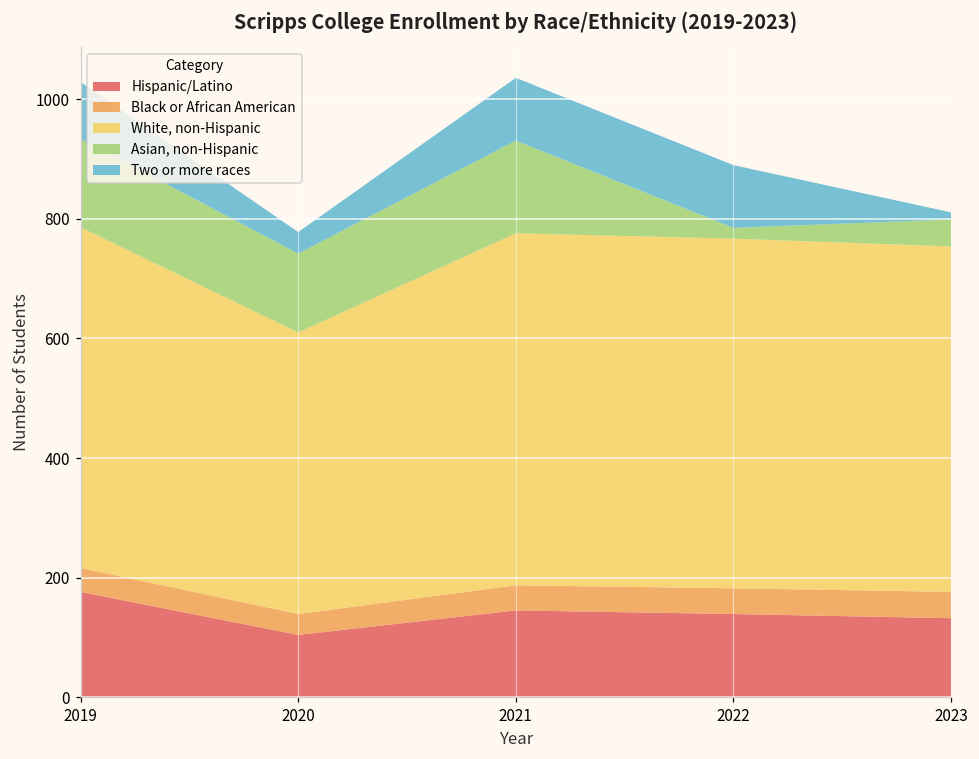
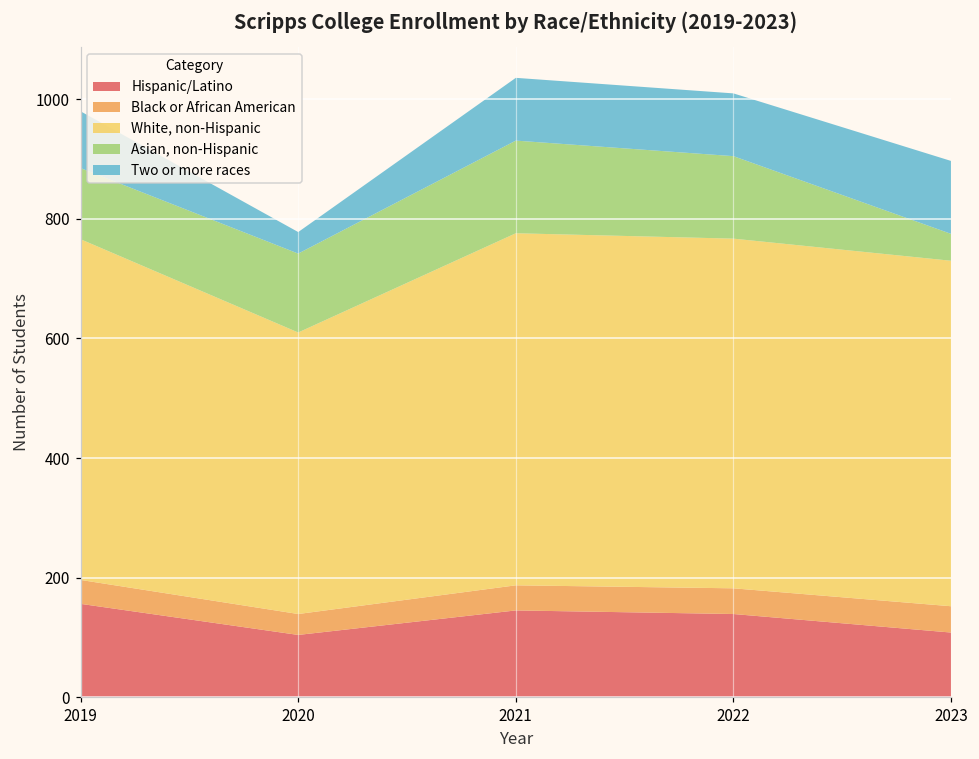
  {
    "Hispanic/Latino": {
-     "2019": 180,
+     "2019": 160,
      "2020": 100,
      "2021": 150,
      "2022": 140,
-     "2023": 130
+     "2023": 110
    },
    "Asian, non-Hispanic": {
-     "2019": 150,
+     "2019": 120,
      "2020": 130,
      "2021": 160,
-     "2022": 20,
+     "2022": 140,
      "2023": 50
    },
    "Two or more races": {
      "2019": 100,
      "2020": 40,
      "2021": 110,
      "2022": 110,
-     "2023": 10
+     "2023": 120
    }
  }
